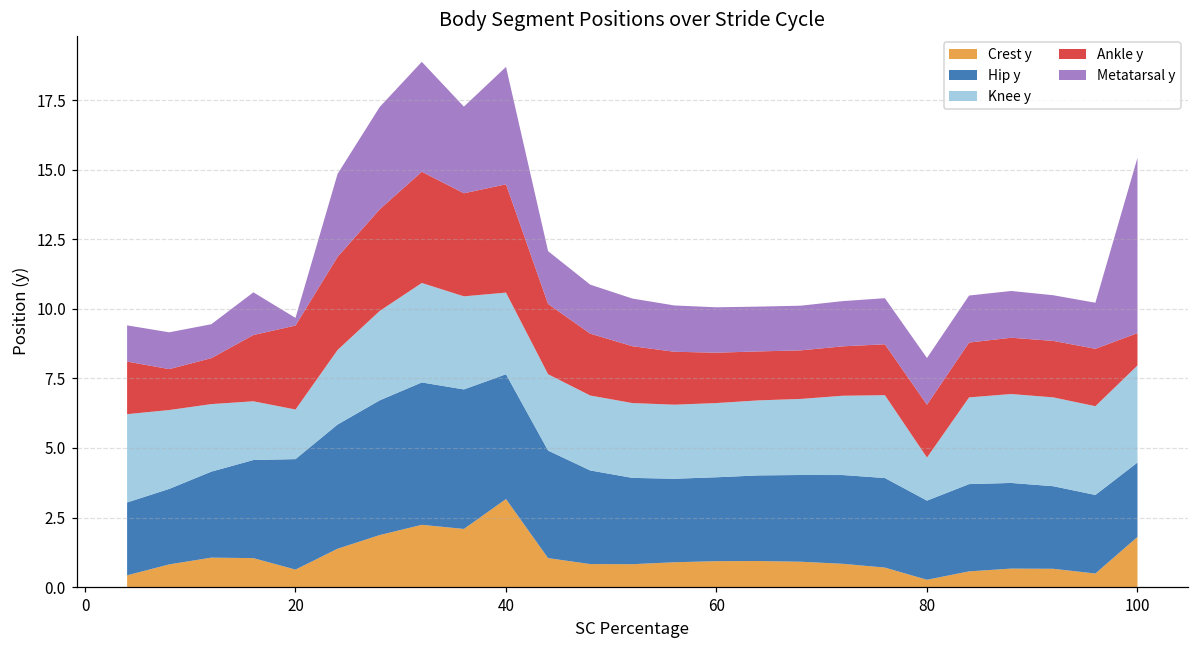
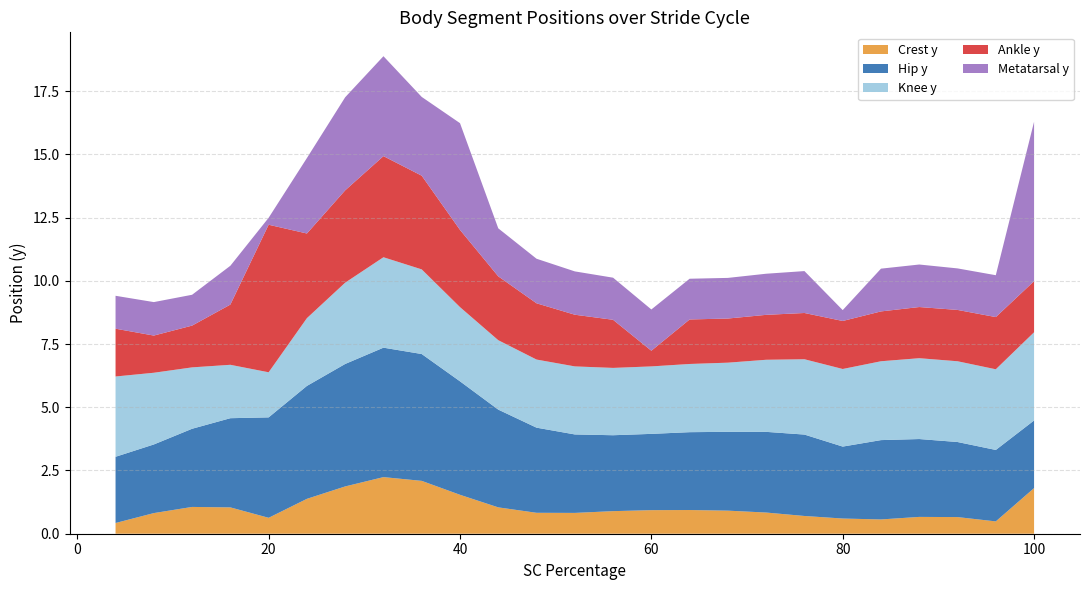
  {
    "Crest y": {
      "20": 0.6,
-     "40": 3.2,
+     "40": 1.5,
      "60": 0.9,
-     "80": 0.3,
+     "80": 0.6,
      "100": 1.8
    },
    "Hip y": {
      "20": 4.0,
      "40": 4.5,
      "60": 3.0,
      "80": 2.8,
      "100": 2.7
    },
    "Knee y": {
      "20": 1.8,
      "40": 2.9,
      "60": 2.7,
-     "80": 1.5,
+     "80": 3.1,
      "100": 3.5
    },
    "Ankle y": {
-     "20": 3.0,
-     "40": 3.9,
-     "60": 1.8,
+     "20": 5.8,
+     "40": 3.1,
+     "60": 0.6,
      "80": 1.9,
-     "100": 1.2
+     "100": 2.0
    },
    "Metatarsal y": {
      "20": 0.3,
      "40": 4.2,
      "60": 1.6,
-     "80": 1.7,
+     "80": 0.4,
      "100": 6.3
    }
  }
